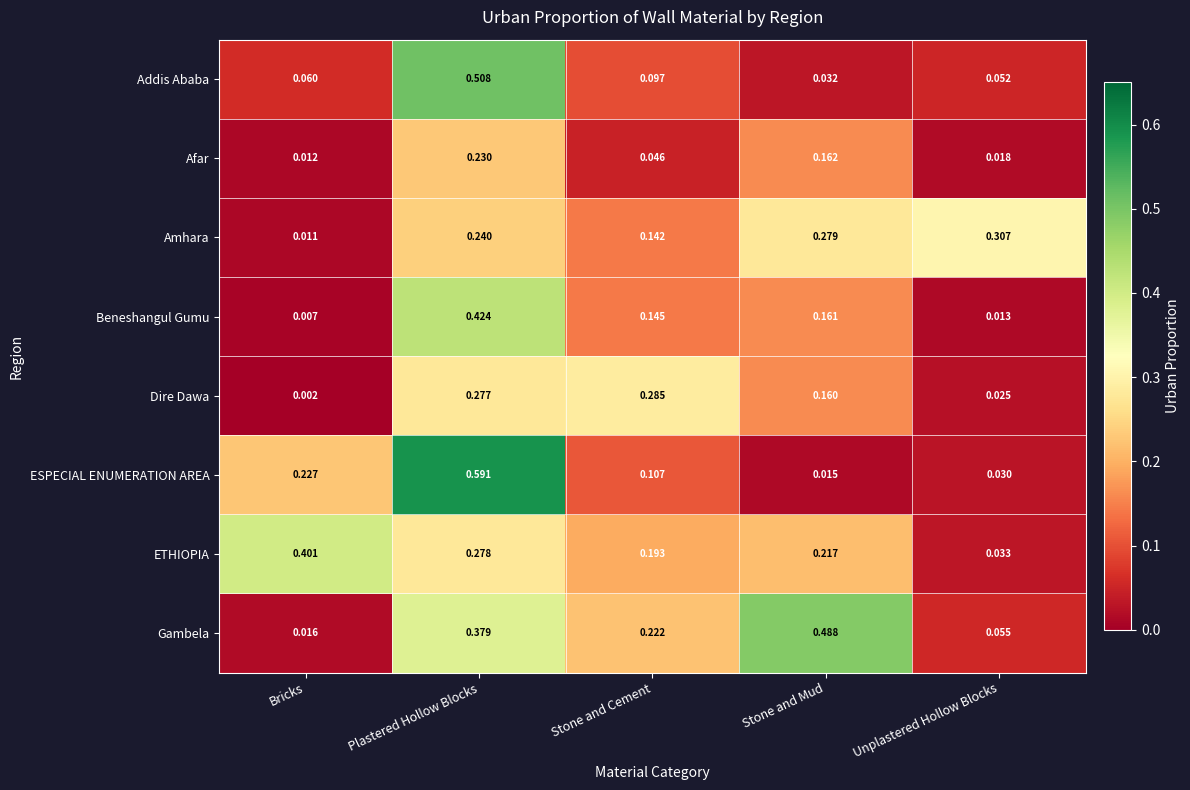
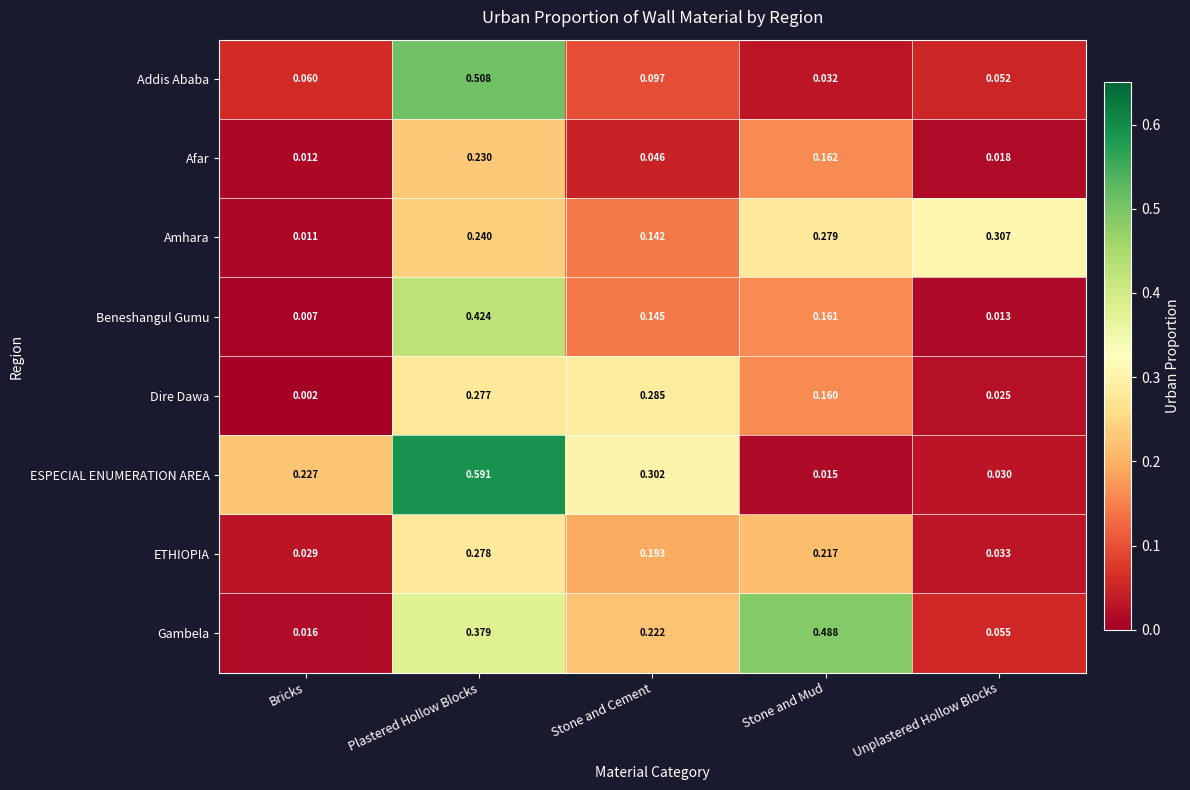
  {
    "Addis Ababa": {
      "Bricks": 0.060,
      "Plastered Hollow Blocks": 0.508,
      "Stone and Cement": 0.097,
      "Stone and Mud": 0.032,
      "Unplastered Hollow Blocks": 0.052
    },
    "Afar": {
      "Bricks": 0.012,
      "Plastered Hollow Blocks": 0.230,
      "Stone and Cement": 0.046,
      "Stone and Mud": 0.162,
      "Unplastered Hollow Blocks": 0.018
    },
    "Amhara": {
      "Bricks": 0.011,
      "Plastered Hollow Blocks": 0.240,
      "Stone and Cement": 0.142,
      "Stone and Mud": 0.279,
      "Unplastered Hollow Blocks": 0.307
    },
    "Beneshangul Gumu": {
      "Bricks": 0.007,
      "Plastered Hollow Blocks": 0.424,
      "Stone and Cement": 0.145,
      "Stone and Mud": 0.161,
      "Unplastered Hollow Blocks": 0.013
    },
    "Dire Dawa": {
      "Bricks": 0.002,
      "Plastered Hollow Blocks": 0.277,
      "Stone and Cement": 0.285,
      "Stone and Mud": 0.160,
      "Unplastered Hollow Blocks": 0.025
    },
    "ESPECIAL ENUMERATION AREA": {
      "Bricks": 0.227,
      "Plastered Hollow Blocks": 0.591,
-     "Stone and Cement": 0.107,
+     "Stone and Cement": 0.302,
      "Stone and Mud": 0.015,
      "Unplastered Hollow Blocks": 0.030
    },
    "ETHIOPIA": {
-     "Bricks": 0.401,
+     "Bricks": 0.029,
      "Plastered Hollow Blocks": 0.278,
      "Stone and Cement": 0.193,
      "Stone and Mud": 0.217,
      "Unplastered Hollow Blocks": 0.033
    },
    "Gambela": {
      "Bricks": 0.016,
      "Plastered Hollow Blocks": 0.379,
      "Stone and Cement": 0.222,
      "Stone and Mud": 0.488,
      "Unplastered Hollow Blocks": 0.055
    }
  }
